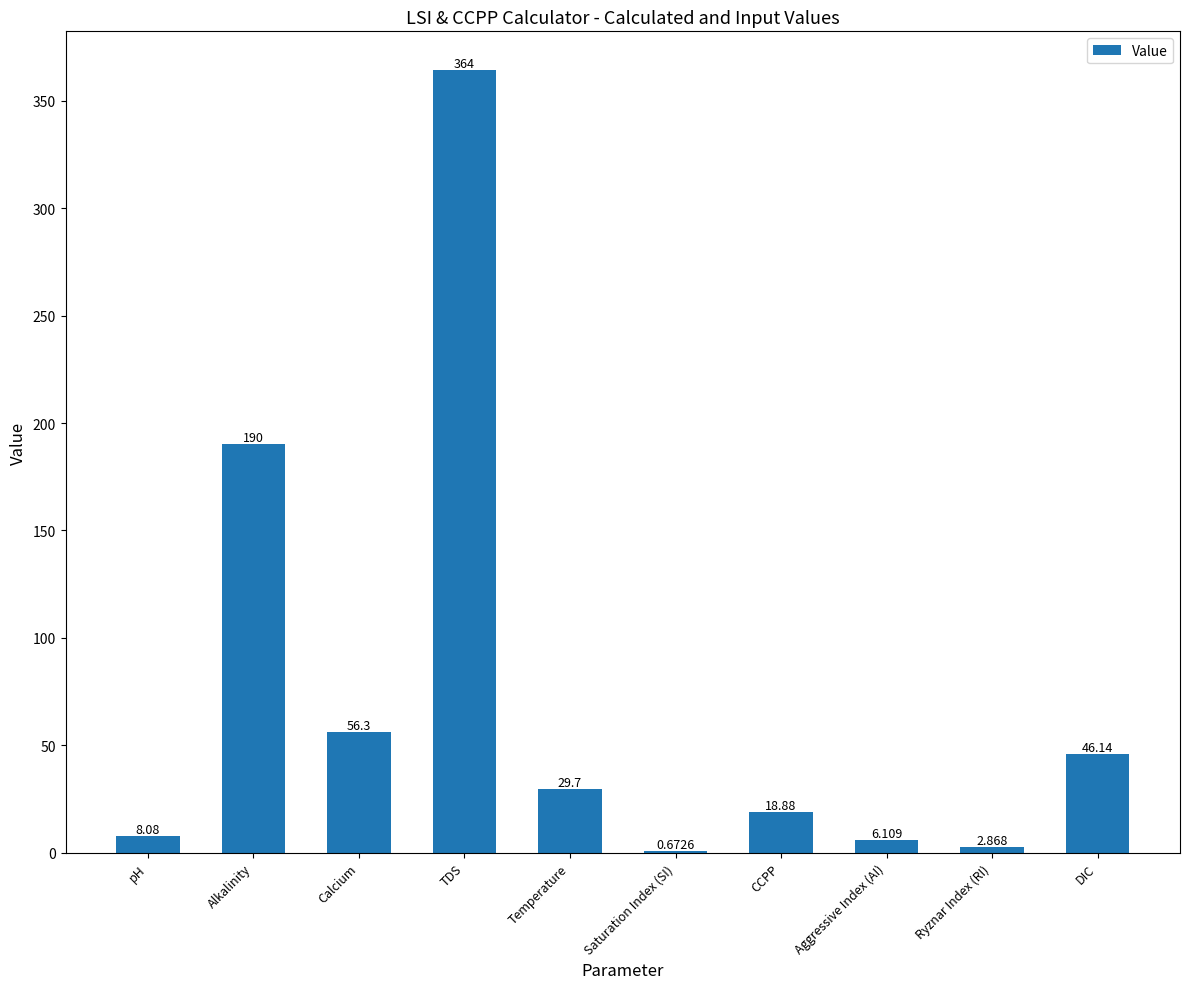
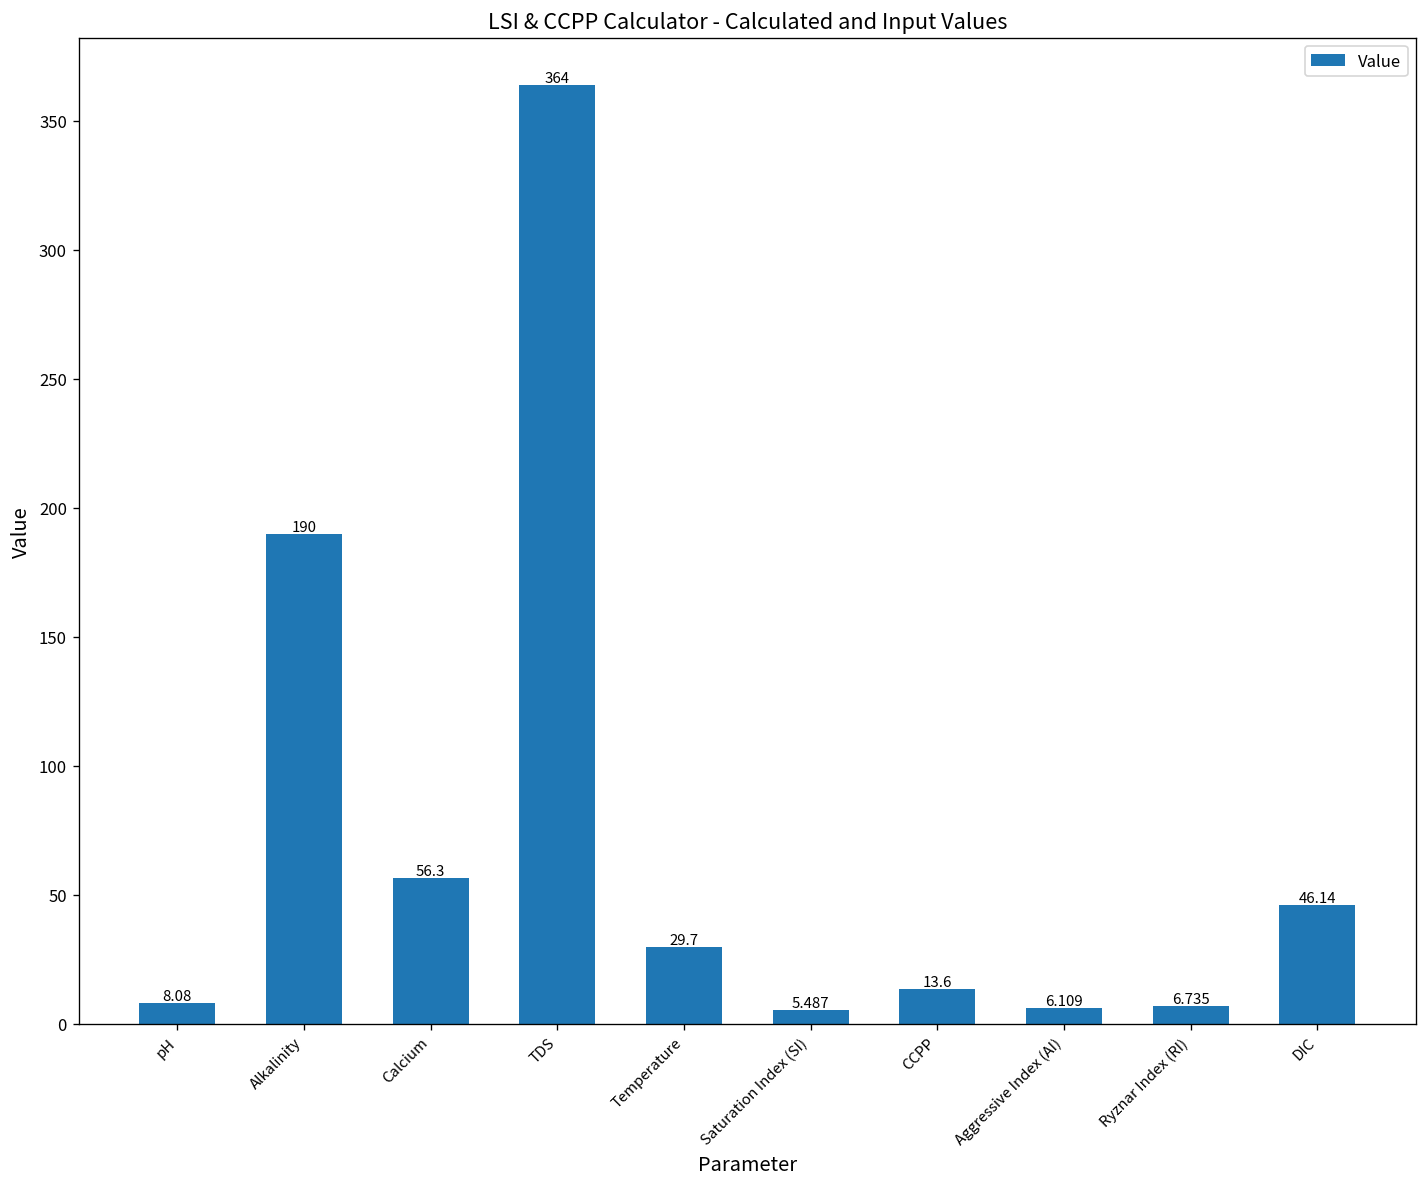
  {
    "pH": 8.08,
    "Alkalinity": 190,
    "Calcium": 56.3,
    "TDS": 364,
    "Temperature": 29.7,
-   "Saturation Index (SI)": 0.6726,
-   "CCPP": 18.88,
+   "Saturation Index (SI)": 5.487,
+   "CCPP": 13.6,
    "Aggressive Index (AI)": 6.109,
-   "Ryznar Index (RI)": 2.868,
+   "Ryznar Index (RI)": 6.735,
    "DIC": 46.14
  }
